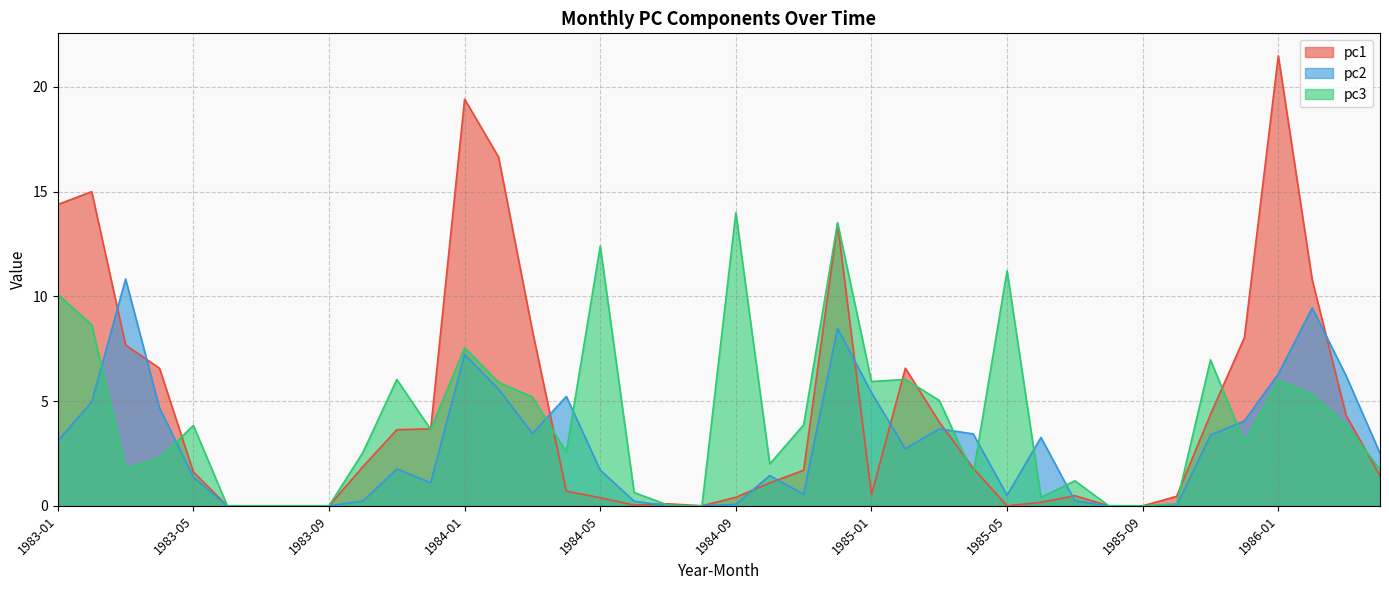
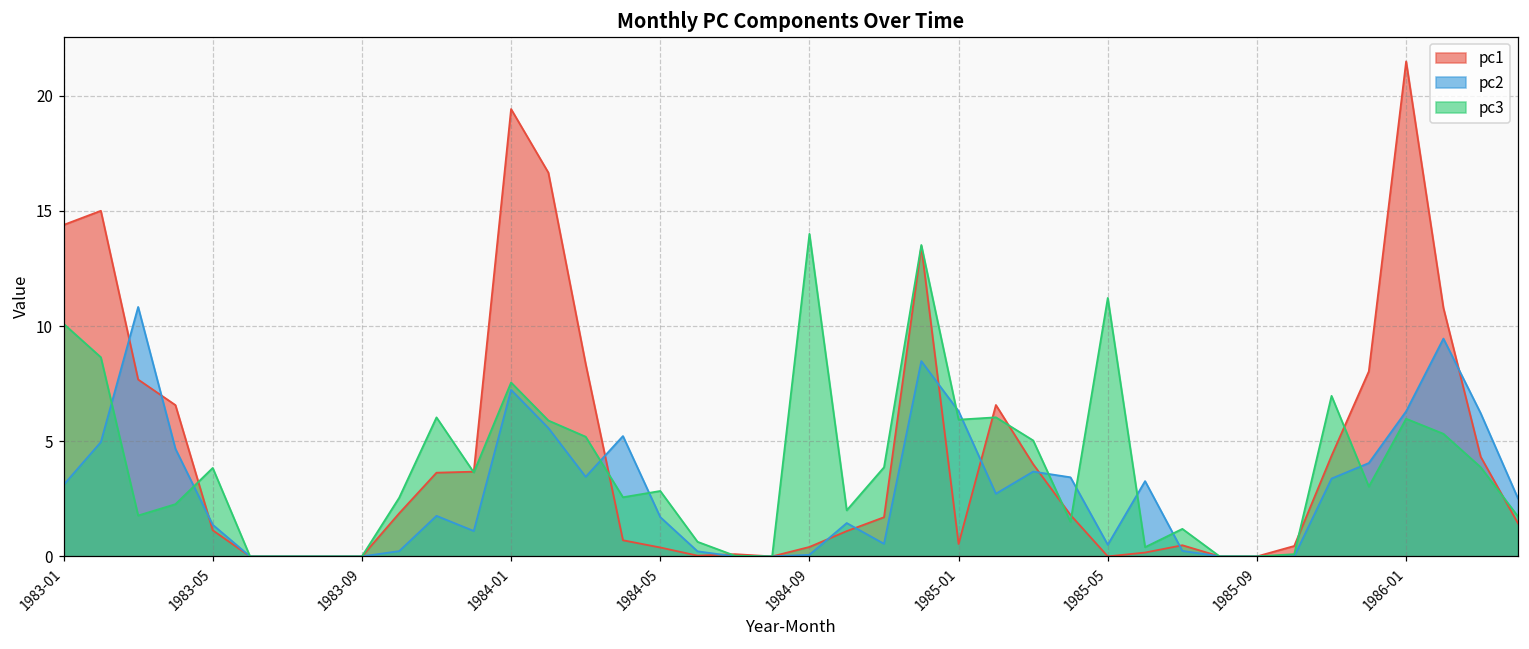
  {
    "pc1": {
      "1983-01": 14.4,
-     "1983-05": 1.6,
+     "1983-05": 1.1,
      "1984-01": 19.4,
      "1984-05": 0.4,
      "1984-09": 0.4,
      "1985-01": 0.5,
      "1985-05": 0.0,
      "1986-01": 21.5
    },
    "pc2": {
      "1983-01": 3.1,
      "1983-05": 1.4,
      "1984-01": 7.2,
      "1984-05": 1.7,
      "1984-09": 0.1,
-     "1985-01": 5.4,
+     "1985-01": 6.3,
      "1985-05": 0.5,
      "1986-01": 6.3
    },
    "pc3": {
      "1983-01": 10.1,
      "1983-05": 3.8,
      "1984-01": 7.5,
-     "1984-05": 12.4,
+     "1984-05": 2.8,
      "1984-09": 14.0,
      "1985-01": 5.9,
      "1985-05": 11.2,
      "1986-01": 6.0
    }
  }
